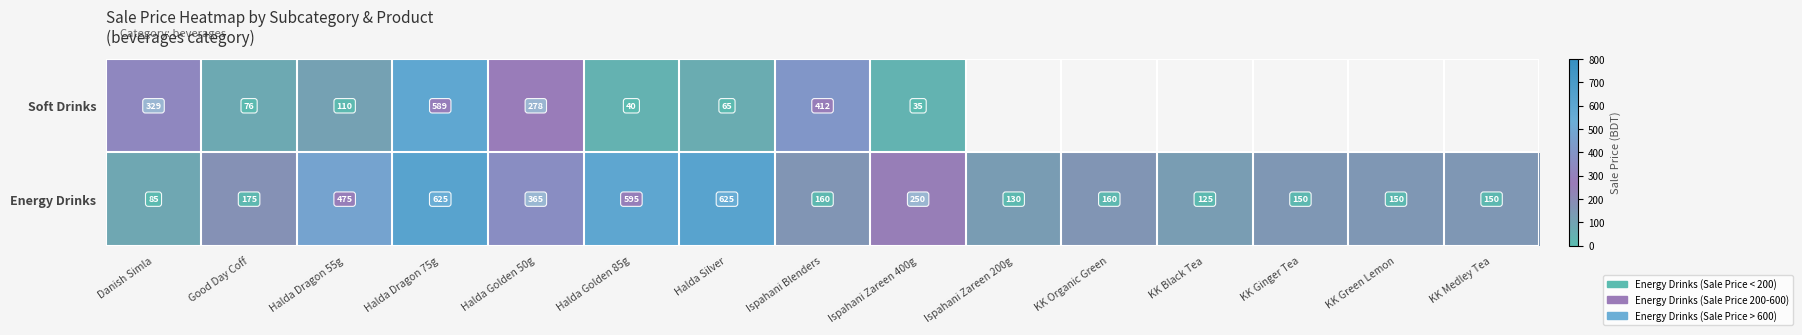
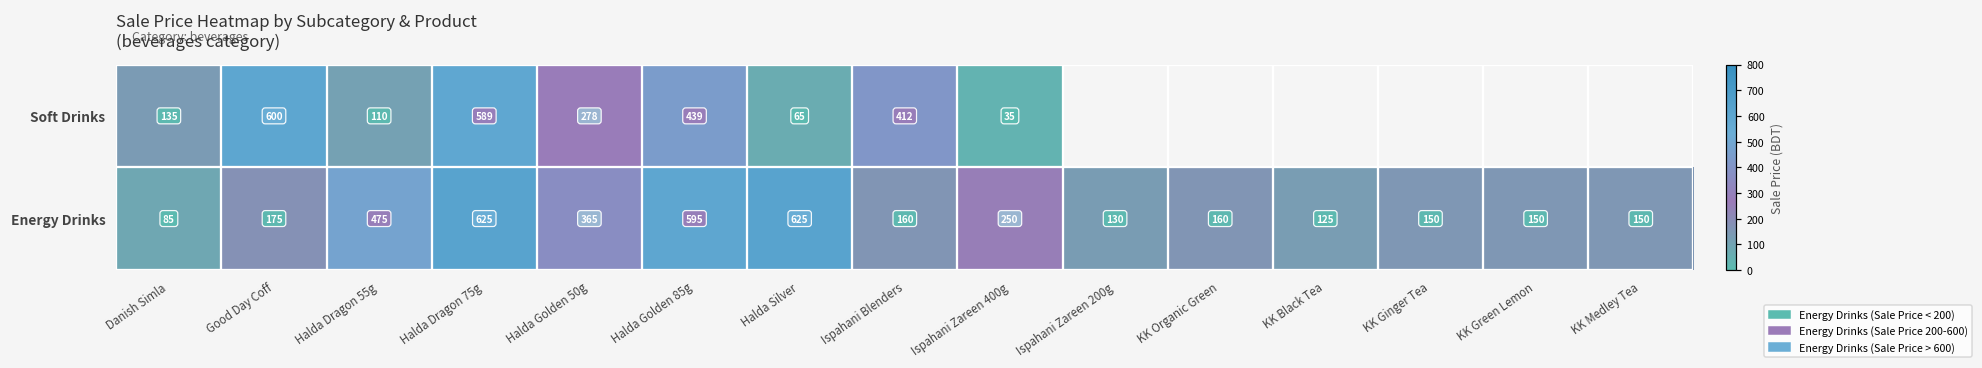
  {
    "Soft Drinks": {
-     "Danish Simla": 329,
-     "Good Day Coff": 76,
-     "Halda Golden 85g": 40
+     "Danish Simla": 135,
+     "Good Day Coff": 600,
+     "Halda Golden 85g": 439
    }
  }
